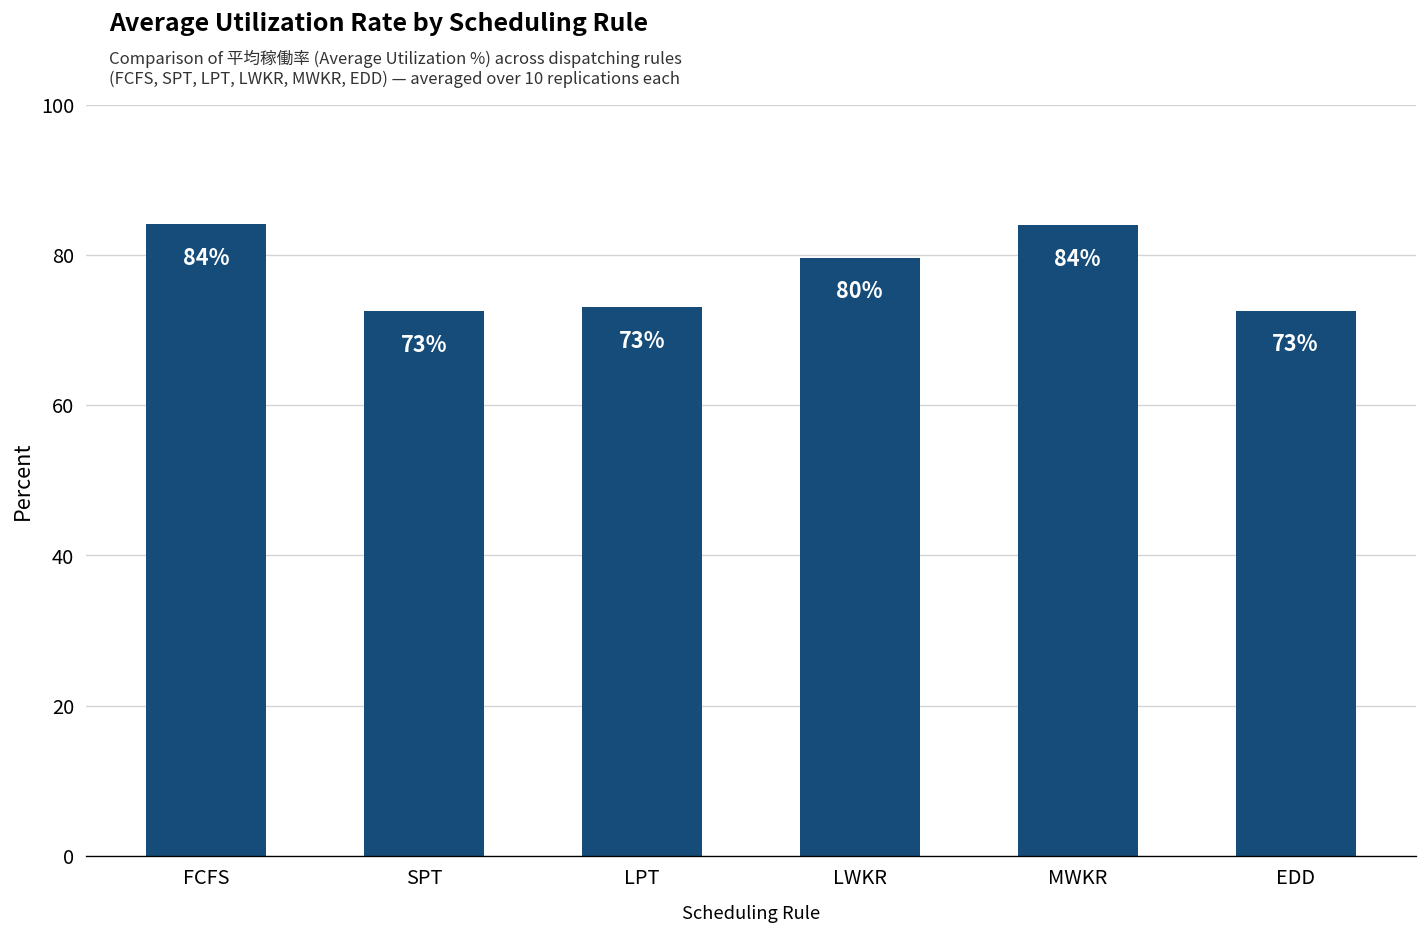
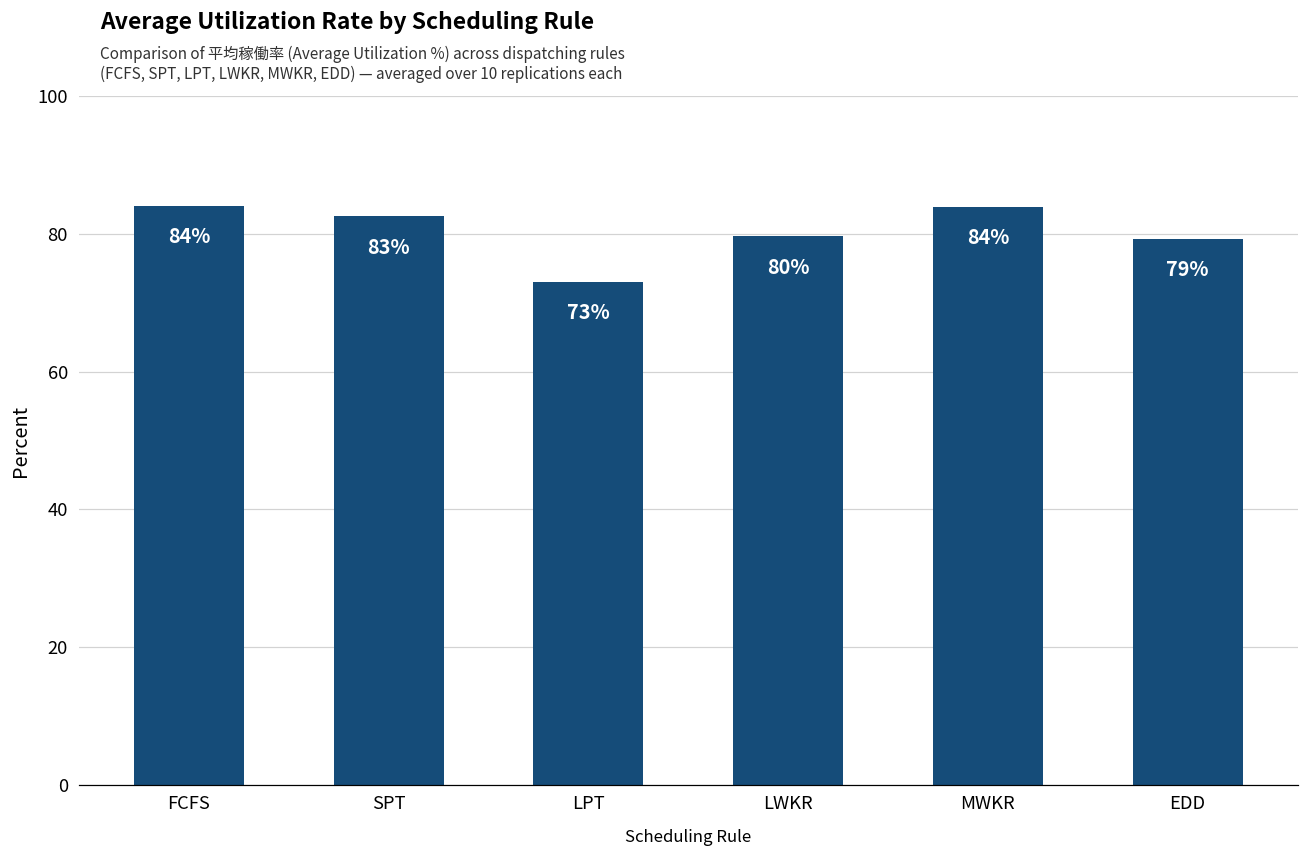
  {
    "FCFS": "84%",
-   "SPT": "73%",
+   "SPT": "83%",
    "LPT": "73%",
    "LWKR": "80%",
    "MWKR": "84%",
-   "EDD": "73%"
+   "EDD": "79%"
  }
